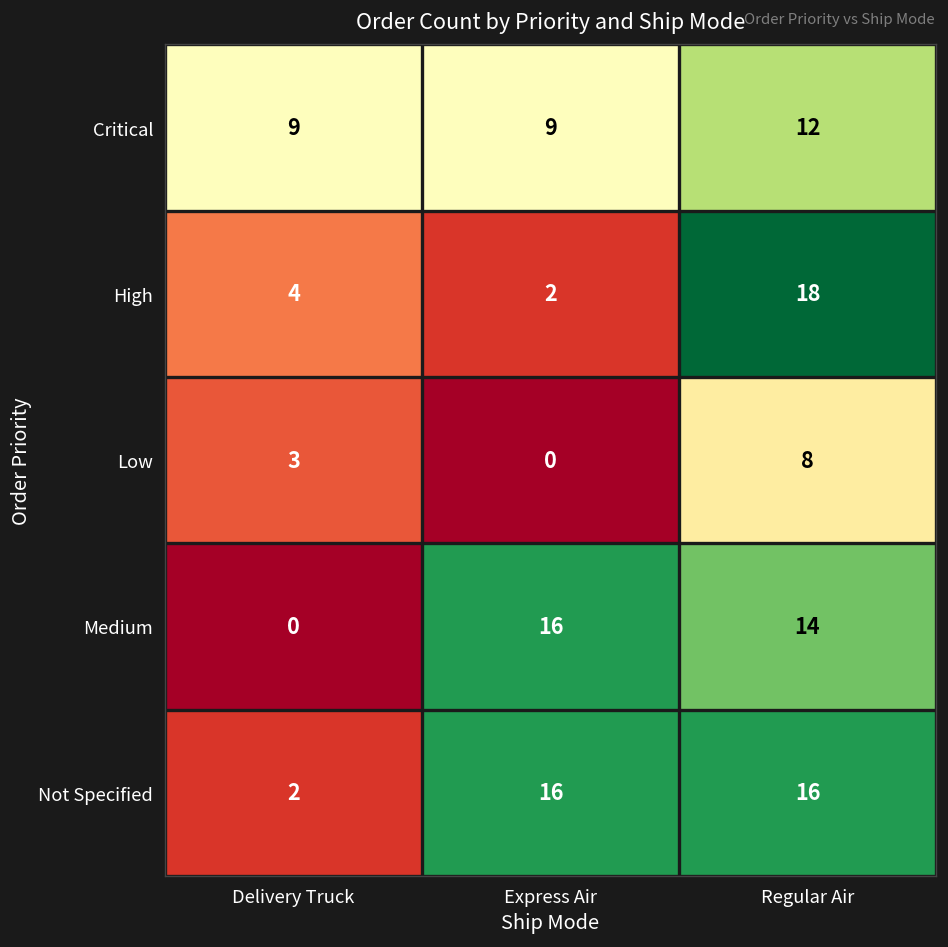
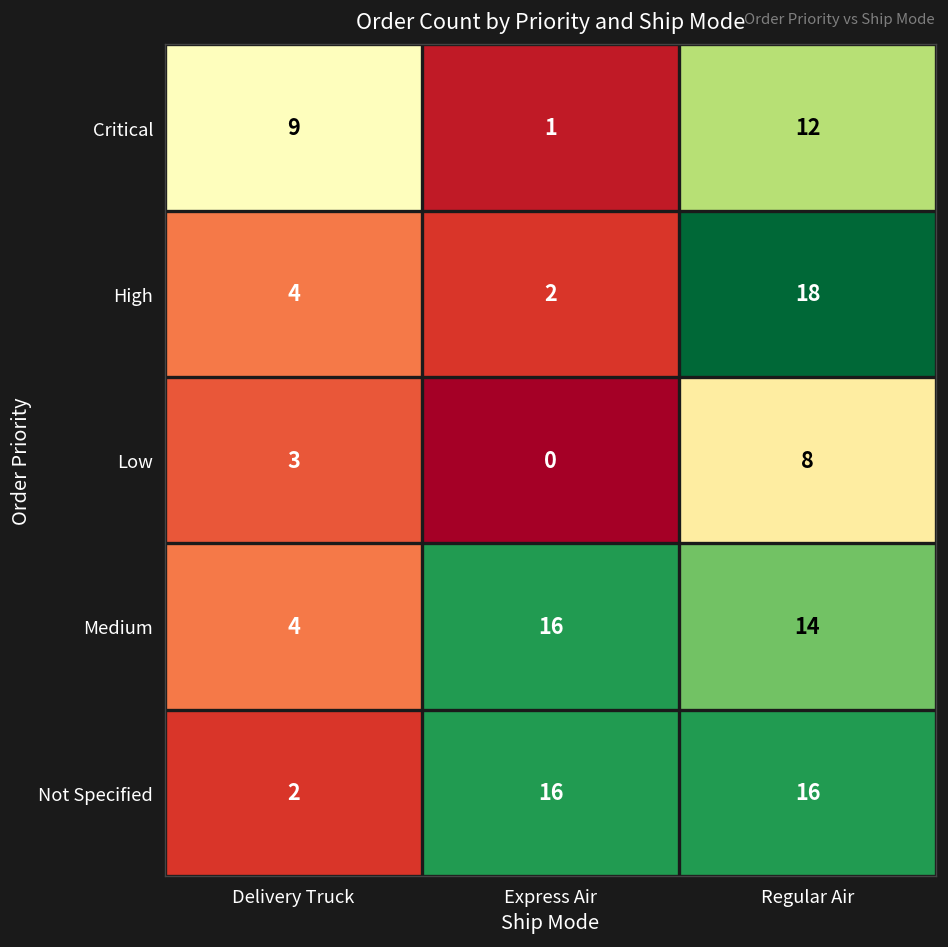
  {
    "Critical": {
      "Delivery Truck": 9,
-     "Express Air": 9,
+     "Express Air": 1,
      "Regular Air": 12
    },
    "High": {
      "Delivery Truck": 4,
      "Express Air": 2,
      "Regular Air": 18
    },
    "Low": {
      "Delivery Truck": 3,
      "Express Air": 0,
      "Regular Air": 8
    },
    "Medium": {
-     "Delivery Truck": 0,
+     "Delivery Truck": 4,
      "Express Air": 16,
      "Regular Air": 14
    },
    "Not Specified": {
      "Delivery Truck": 2,
      "Express Air": 16,
      "Regular Air": 16
    }
  }
